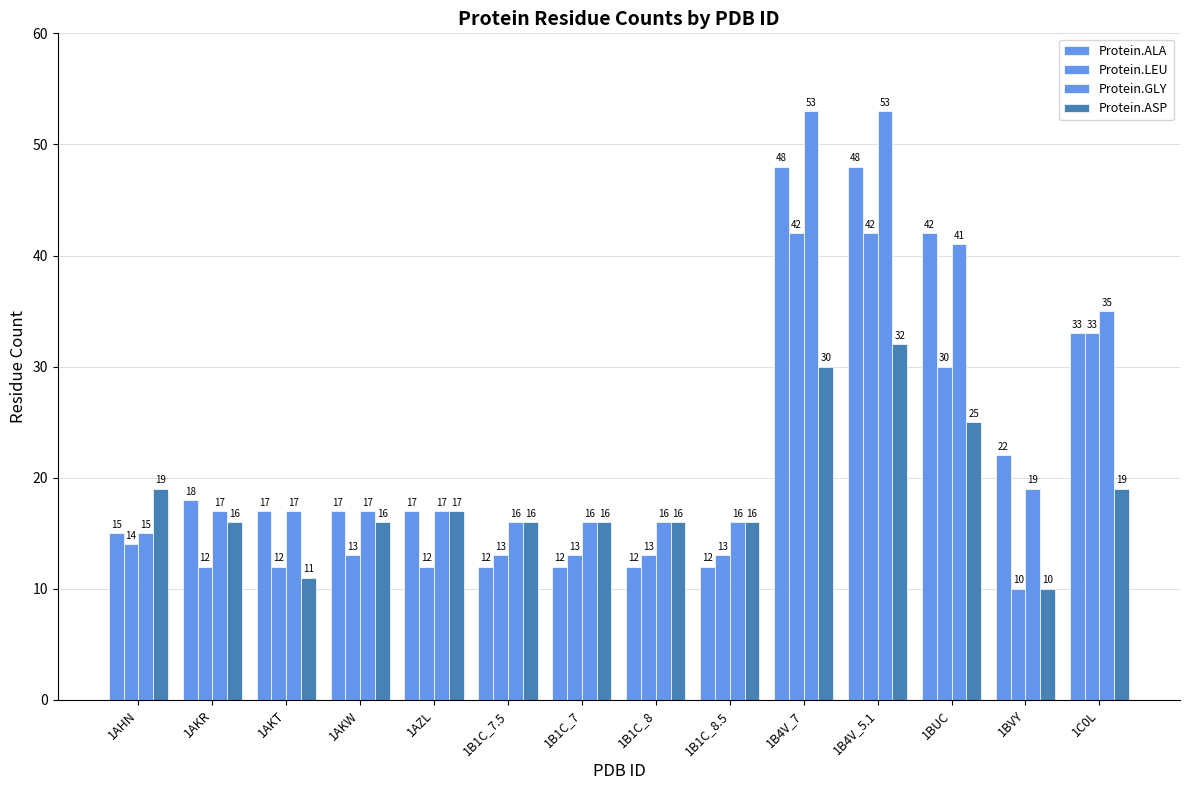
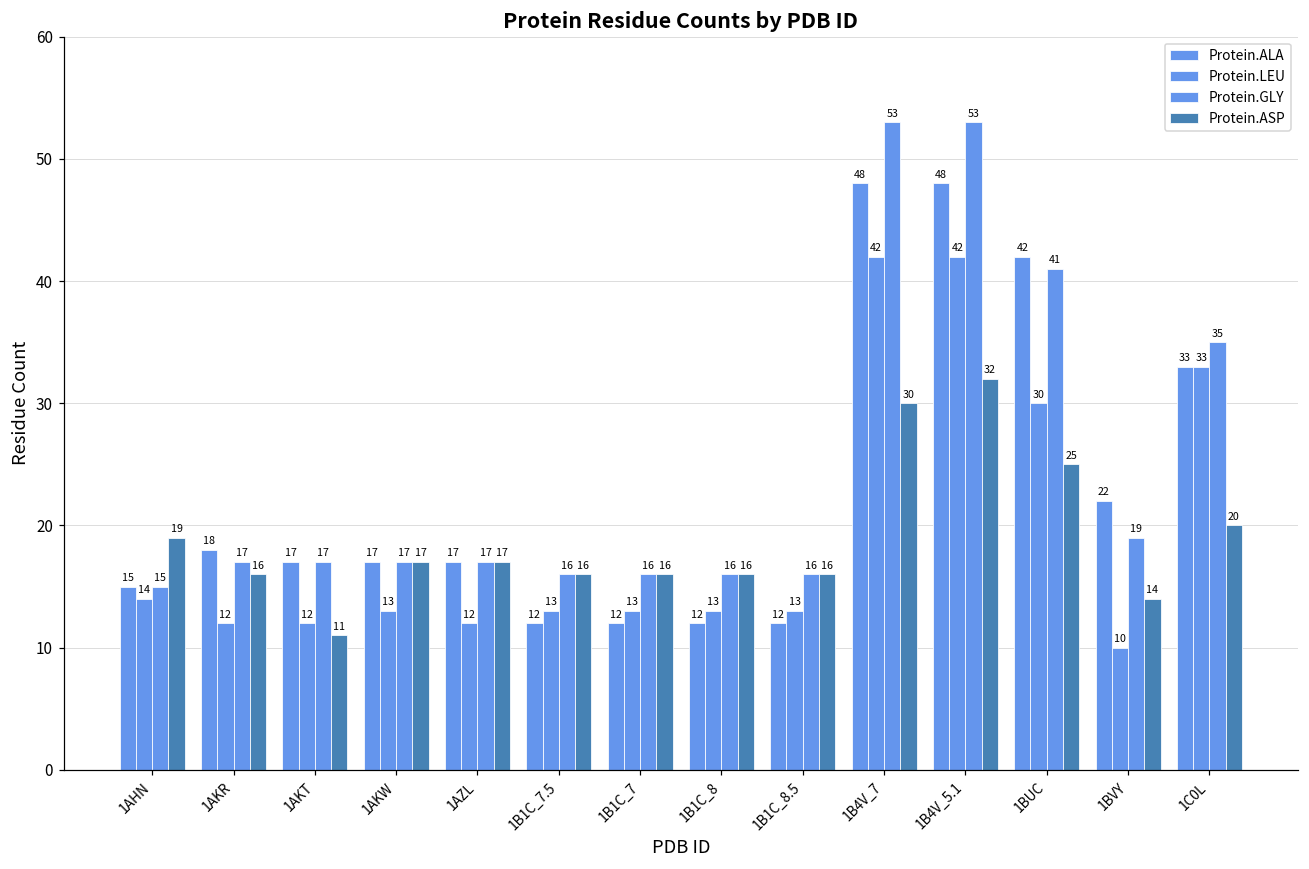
  {
    "Protein.ASP": {
      "1AHN": 19,
      "1AKR": 16,
      "1AKT": 11,
-     "1AKW": 16,
+     "1AKW": 17,
      "1AZL": 17,
      "1B1C_7.5": 16,
      "1B1C_7": 16,
      "1B1C_8": 16,
      "1B1C_8.5": 16,
      "1B4V_7": 30,
      "1B4V_5.1": 32,
      "1BUC": 25,
-     "1BVY": 10,
-     "1C0L": 19
+     "1BVY": 14,
+     "1C0L": 20
    }
  }
